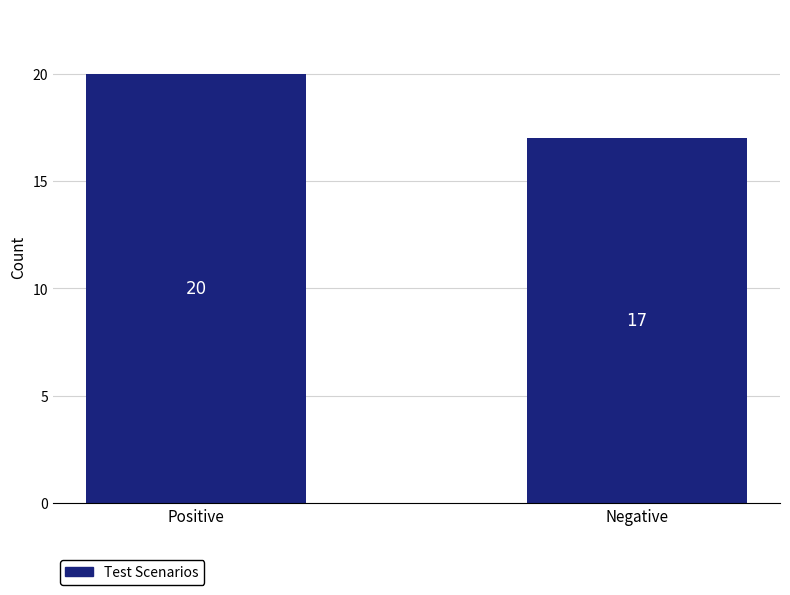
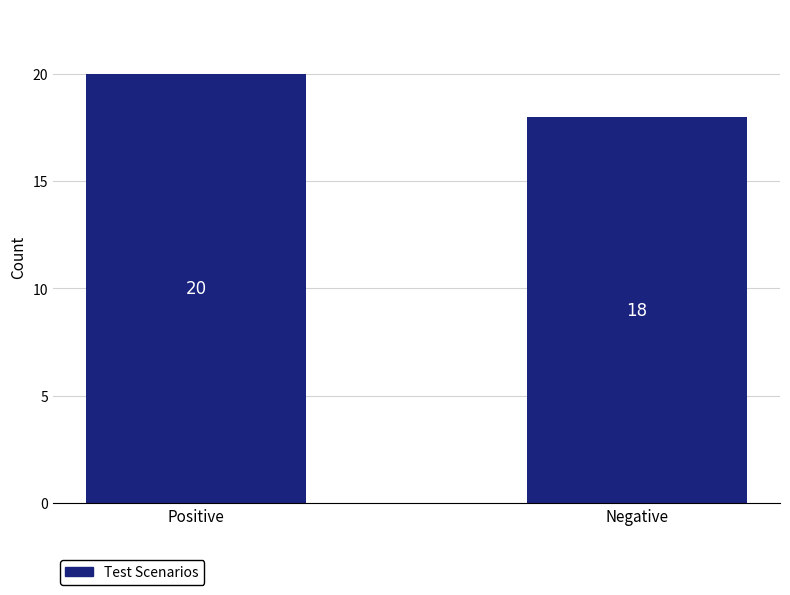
  {
    "Positive": 20,
-   "Negative": 17
+   "Negative": 18
  }
